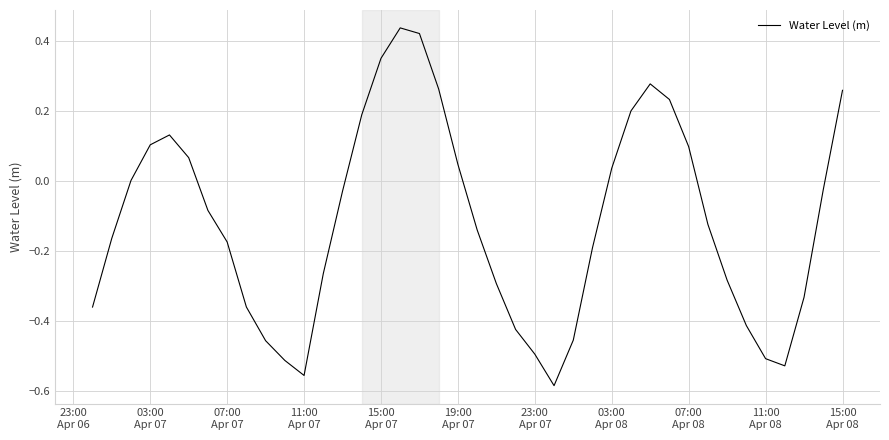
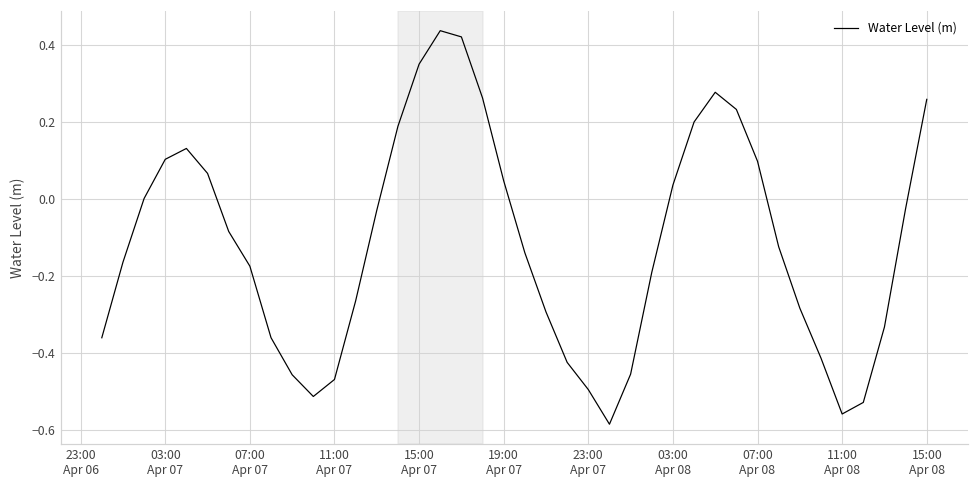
  {
    "03:00 Apr 07": 0.10,
    "07:00 Apr 07": -0.18,
-   "11:00 Apr 07": -0.56,
+   "11:00 Apr 07": -0.47,
    "15:00 Apr 07": 0.35,
    "19:00 Apr 07": 0.05,
    "23:00 Apr 07": -0.50,
    "03:00 Apr 08": 0.04,
    "07:00 Apr 08": 0.10,
-   "11:00 Apr 08": -0.51,
+   "11:00 Apr 08": -0.56,
    "15:00 Apr 08": 0.26
  }
